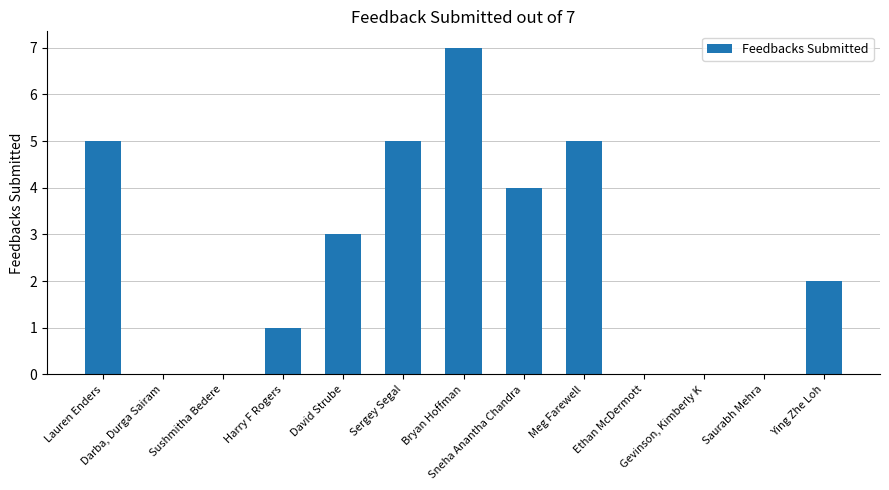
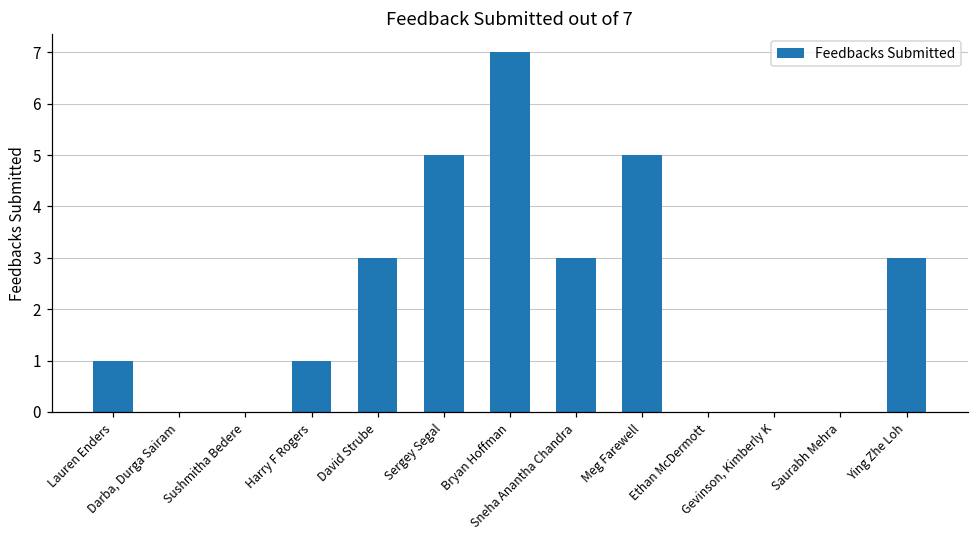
  {
-   "Lauren Enders": 5,
+   "Lauren Enders": 1,
    "Darba, Durga Sairam": 0,
    "Sushmitha Bedere": 0,
    "Harry F Rogers": 1,
    "David Strube": 3,
    "Sergey Segal": 5,
    "Bryan Hoffman": 7,
-   "Sneha Anantha Chandra": 4,
+   "Sneha Anantha Chandra": 3,
    "Meg Farewell": 5,
    "Ethan McDermott": 0,
    "Gevinson, Kimberly K": 0,
    "Saurabh Mehra": 0,
-   "Ying Zhe Loh": 2
+   "Ying Zhe Loh": 3
  }
